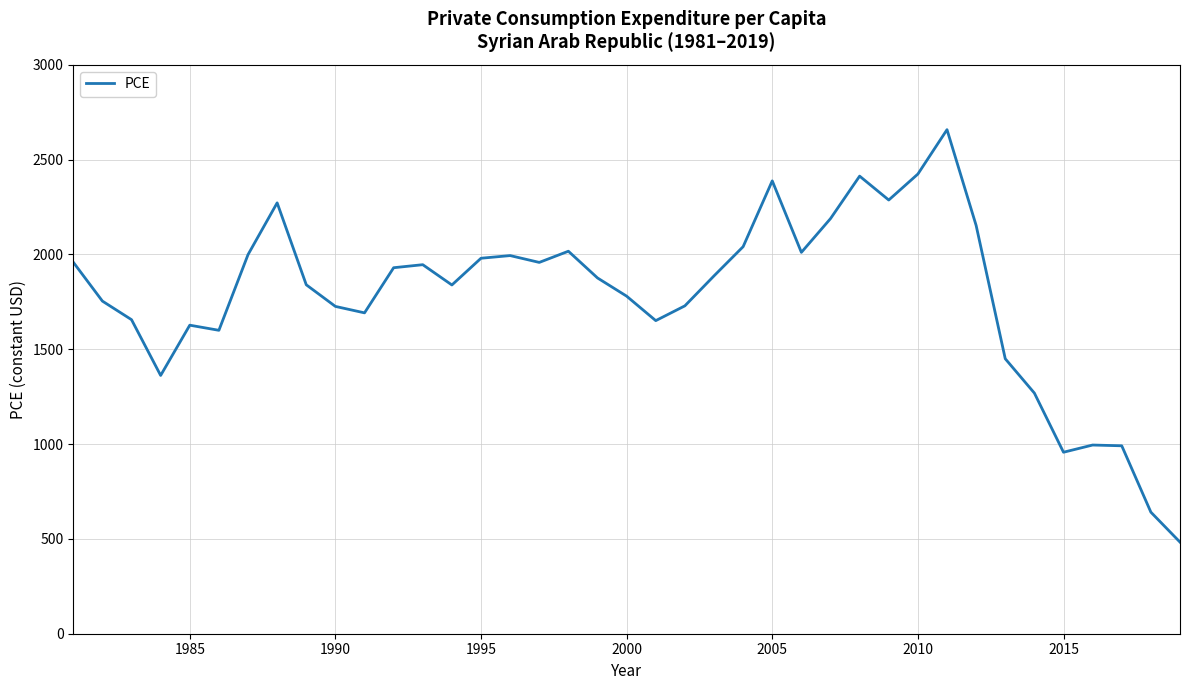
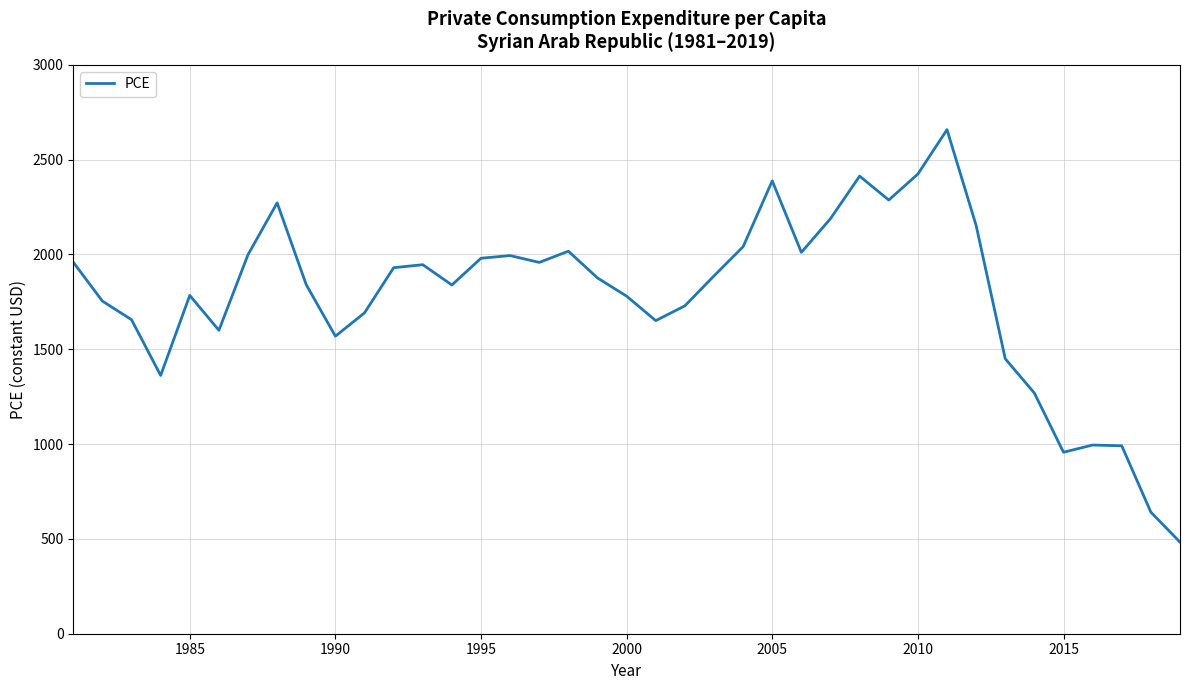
  {
-   "1985": 1630,
-   "1990": 1730,
+   "1985": 1780,
+   "1990": 1570,
    "1995": 1980,
    "2000": 1780,
    "2005": 2390,
    "2010": 2420,
    "2015": 960
  }
